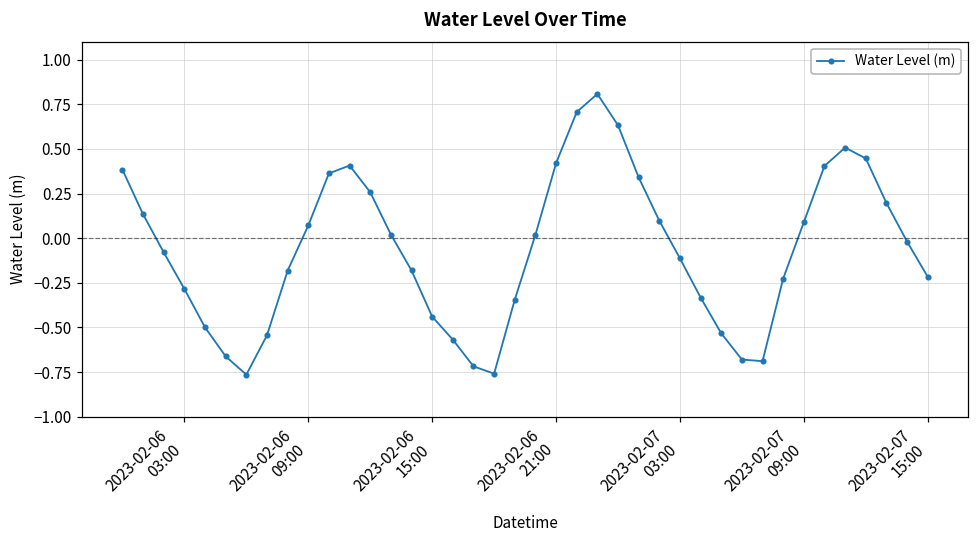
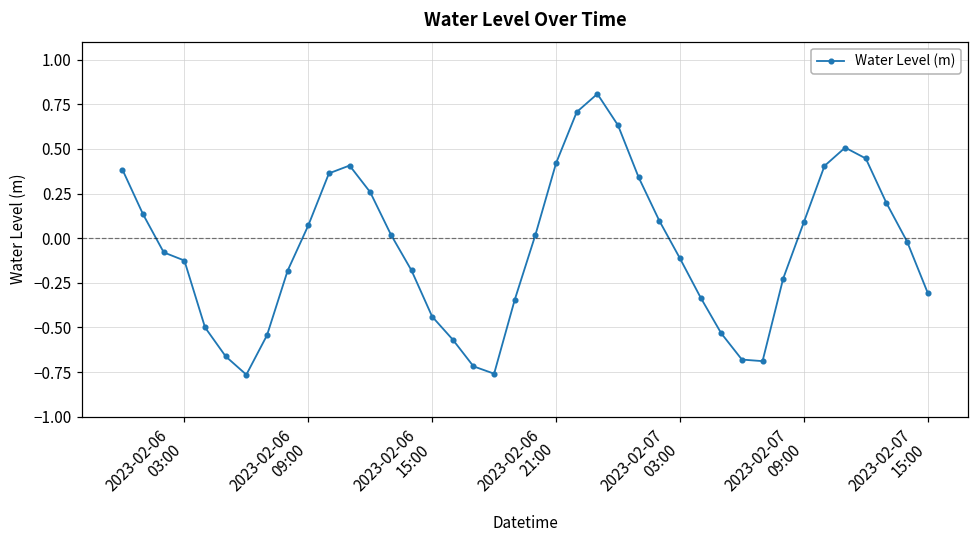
  {
-   "2023-02-06 03:00": -0.28,
+   "2023-02-06 03:00": -0.13,
    "2023-02-06 09:00": 0.07,
    "2023-02-06 15:00": -0.44,
    "2023-02-06 21:00": 0.42,
    "2023-02-07 03:00": -0.11,
    "2023-02-07 09:00": 0.09,
-   "2023-02-07 15:00": -0.22
+   "2023-02-07 15:00": -0.31
  }
